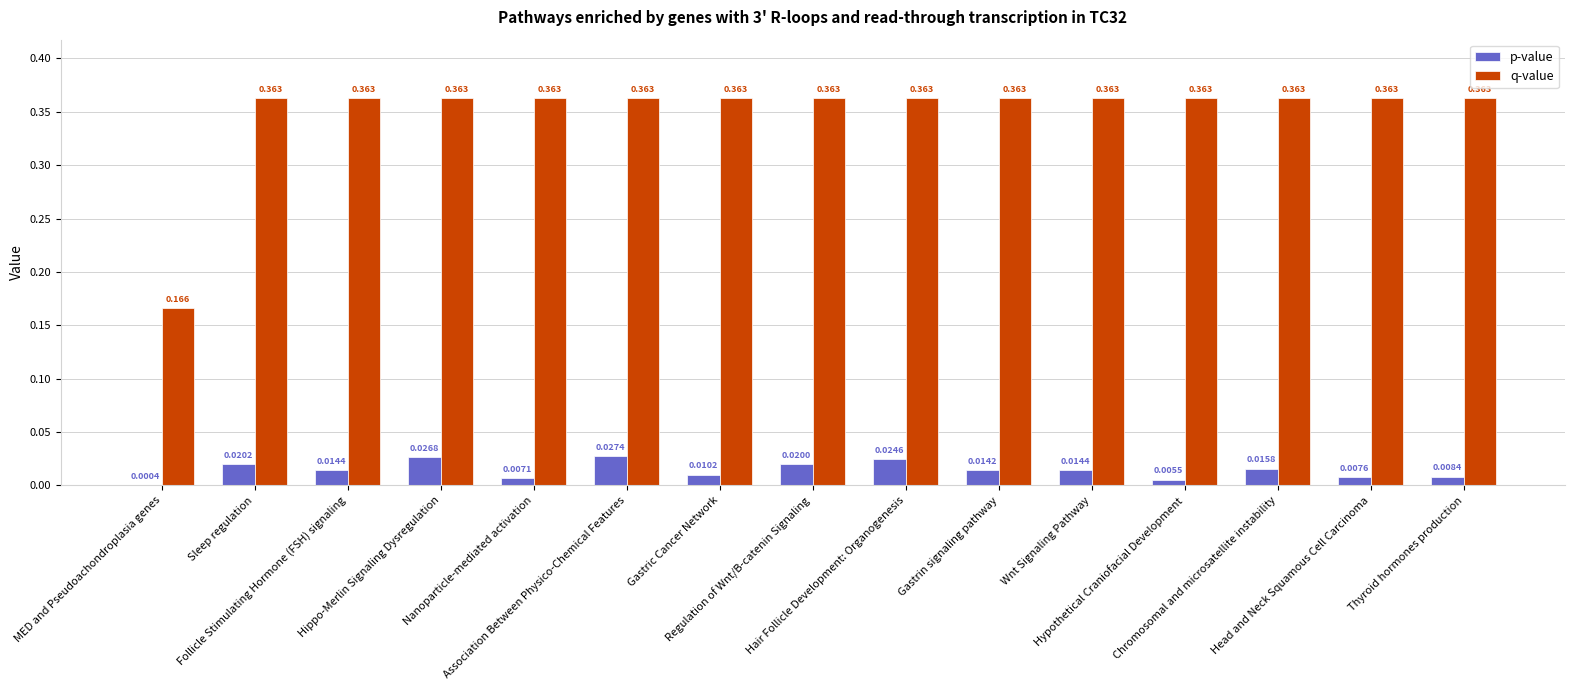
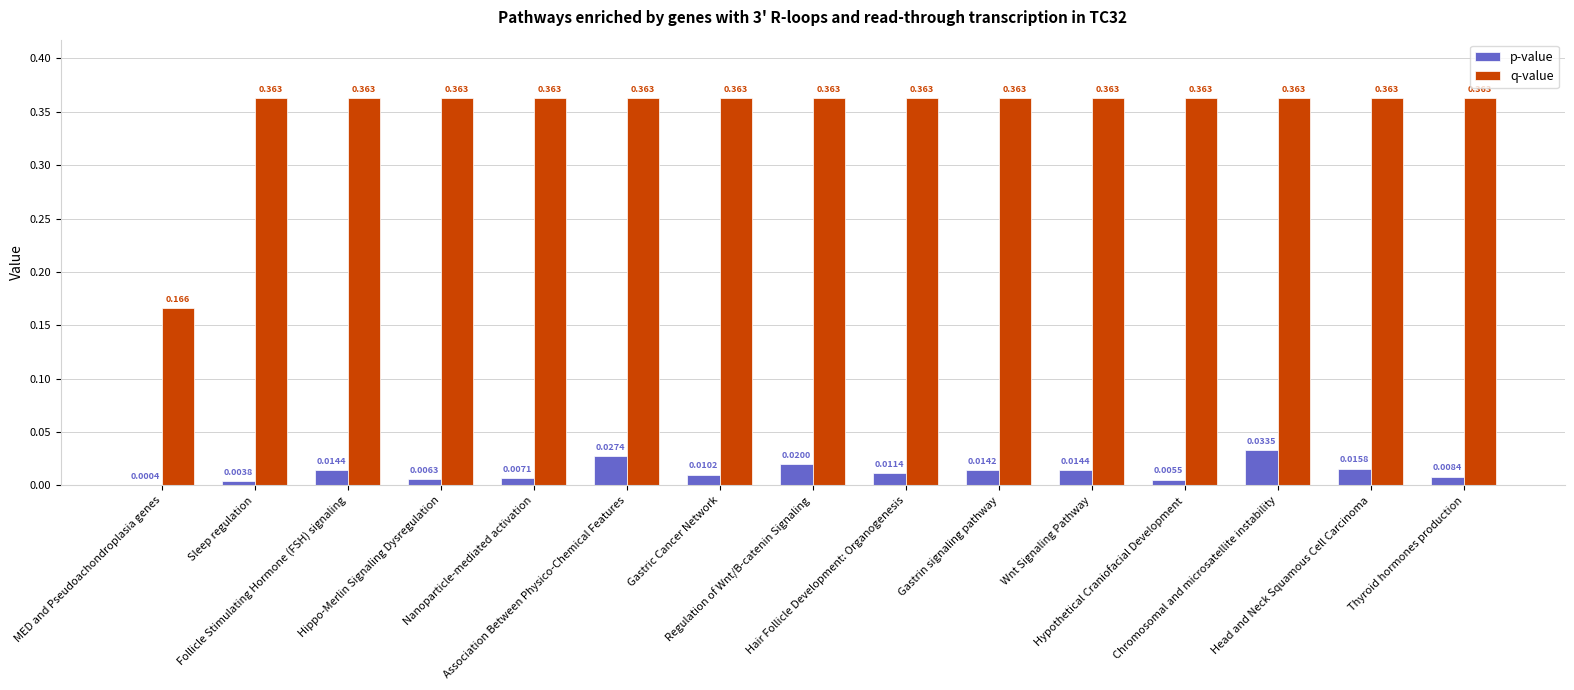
  {
    "p-value": {
      "MED and Pseudoachondroplasia genes": 0.0004,
-     "Sleep regulation": 0.0202,
+     "Sleep regulation": 0.0038,
      "Follicle Stimulating Hormone (FSH) signaling": 0.0144,
-     "Hippo-Merlin Signaling Dysregulation": 0.0268,
+     "Hippo-Merlin Signaling Dysregulation": 0.0063,
      "Nanoparticle-mediated activation": 0.0071,
      "Association Between Physico-Chemical Features": 0.0274,
      "Gastric Cancer Network": 0.0102,
      "Regulation of Wnt/B-catenin Signaling": 0.0200,
-     "Hair Follicle Development: Organogenesis": 0.0246,
+     "Hair Follicle Development: Organogenesis": 0.0114,
      "Gastrin signaling pathway": 0.0142,
      "Wnt Signaling Pathway": 0.0144,
      "Hypothetical Craniofacial Development": 0.0055,
-     "Chromosomal and microsatellite instability": 0.0158,
-     "Head and Neck Squamous Cell Carcinoma": 0.0076,
+     "Chromosomal and microsatellite instability": 0.0335,
+     "Head and Neck Squamous Cell Carcinoma": 0.0158,
      "Thyroid hormones production": 0.0084
    },
    "q-value": {
      "MED and Pseudoachondroplasia genes": 0.166,
      "Sleep regulation": 0.363,
      "Follicle Stimulating Hormone (FSH) signaling": 0.363,
      "Hippo-Merlin Signaling Dysregulation": 0.363,
      "Nanoparticle-mediated activation": 0.363,
      "Association Between Physico-Chemical Features": 0.363,
      "Gastric Cancer Network": 0.363,
      "Regulation of Wnt/B-catenin Signaling": 0.363,
      "Hair Follicle Development: Organogenesis": 0.363,
      "Gastrin signaling pathway": 0.363,
      "Wnt Signaling Pathway": 0.363,
      "Hypothetical Craniofacial Development": 0.363,
      "Chromosomal and microsatellite instability": 0.363,
      "Head and Neck Squamous Cell Carcinoma": 0.363
    }
  }
